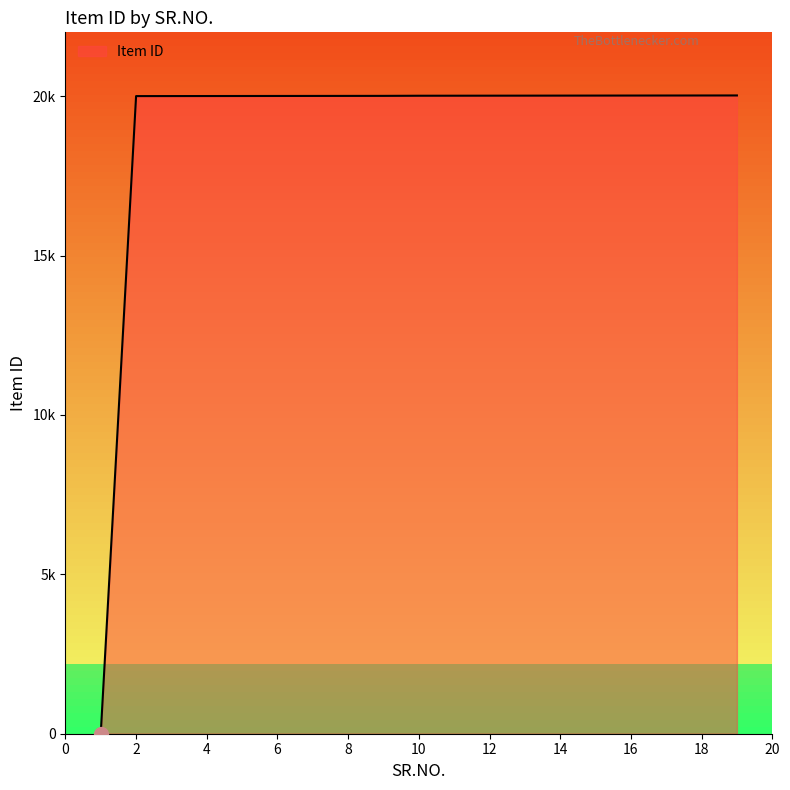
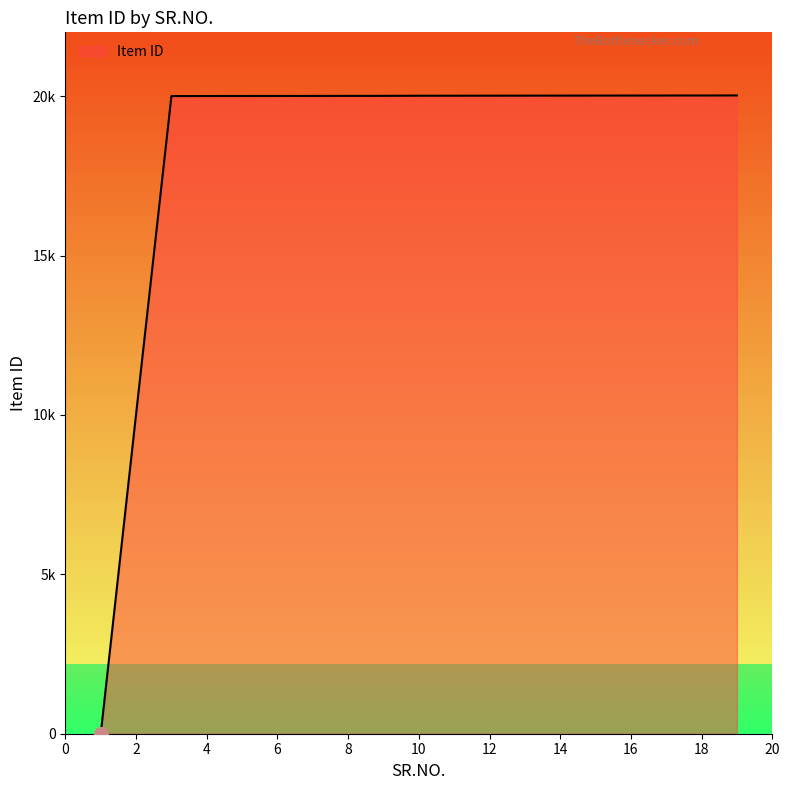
  {
    "Item ID": {
-     "2": 20000,
+     "2": 10000,
      "4": 20000,
      "6": 20000,
      "8": 20000,
      "10": 20000,
      "12": 20000,
      "14": 20000,
      "16": 20000,
      "18": 20000
    }
  }
